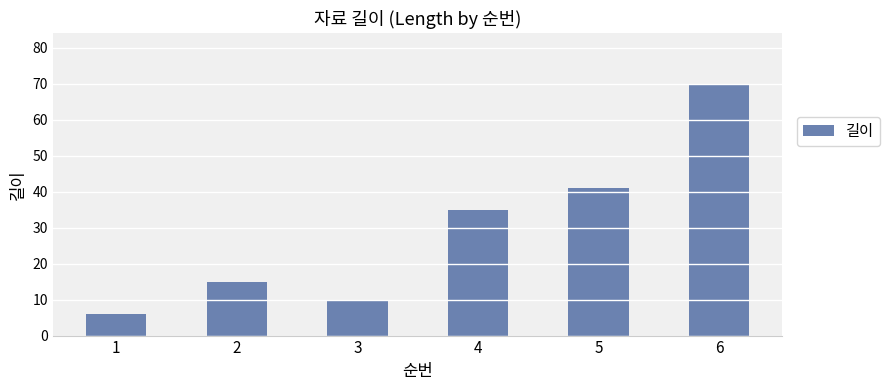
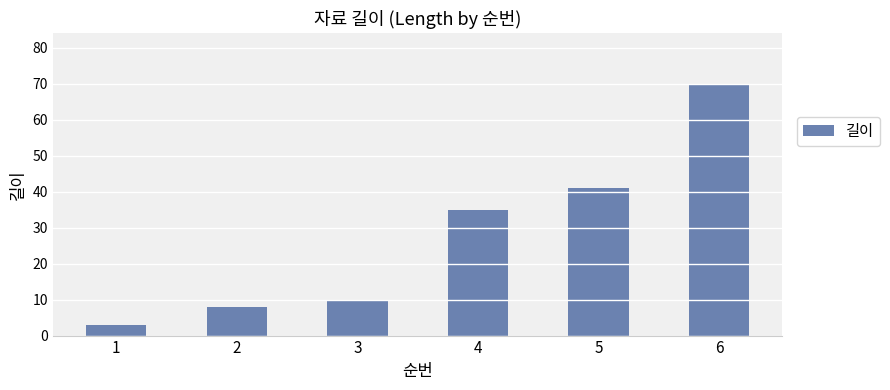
  {
-   "1": 6,
-   "2": 15,
+   "1": 3,
+   "2": 8,
    "3": 10,
    "4": 35,
    "5": 41,
    "6": 70
  }
